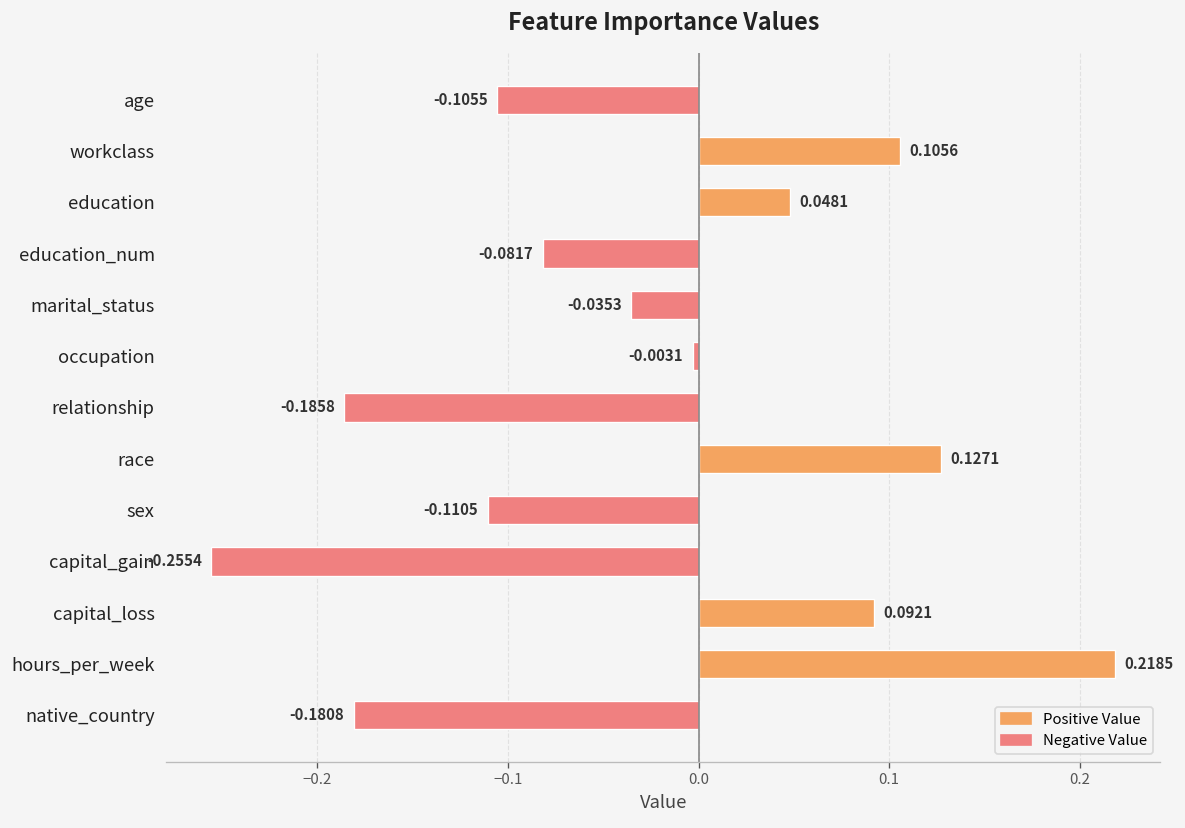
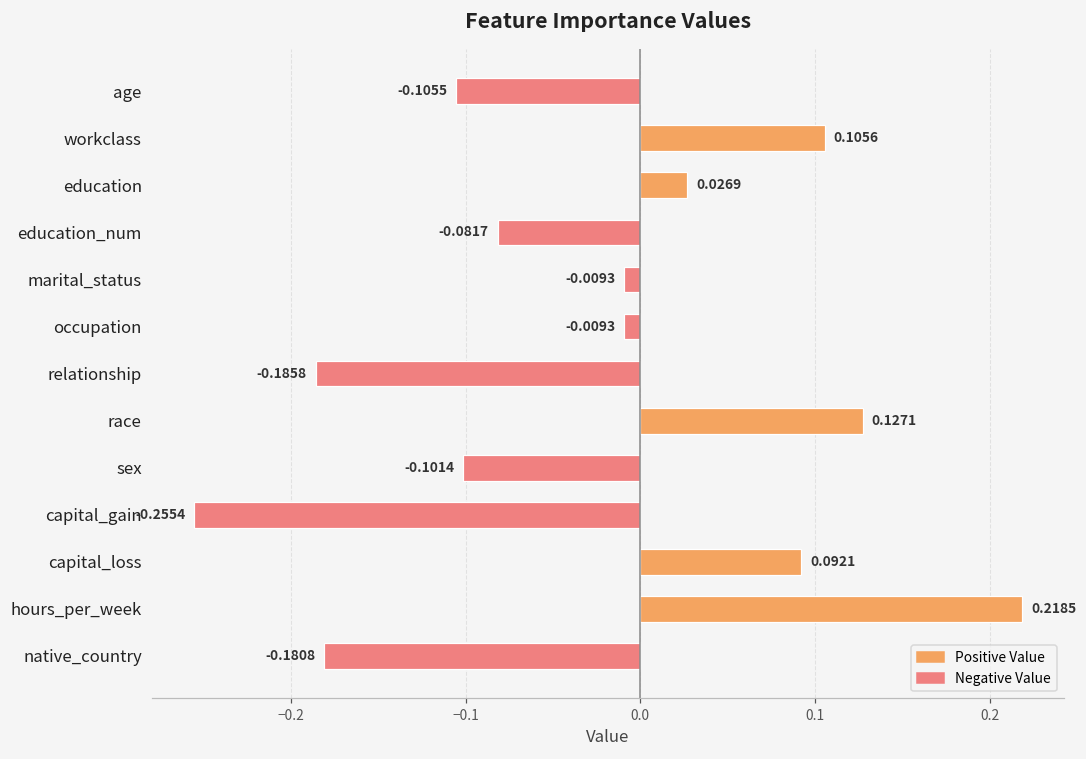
  {
    "age": -0.1055,
    "workclass": 0.1056,
-   "education": 0.0481,
+   "education": 0.0269,
    "education_num": -0.0817,
-   "marital_status": -0.0353,
-   "occupation": -0.0031,
+   "marital_status": -0.0093,
+   "occupation": -0.0093,
    "relationship": -0.1858,
    "race": 0.1271,
-   "sex": -0.1105,
+   "sex": -0.1014,
    "capital_gain": -0.2554,
    "capital_loss": 0.0921,
    "hours_per_week": 0.2185,
    "native_country": -0.1808
  }
